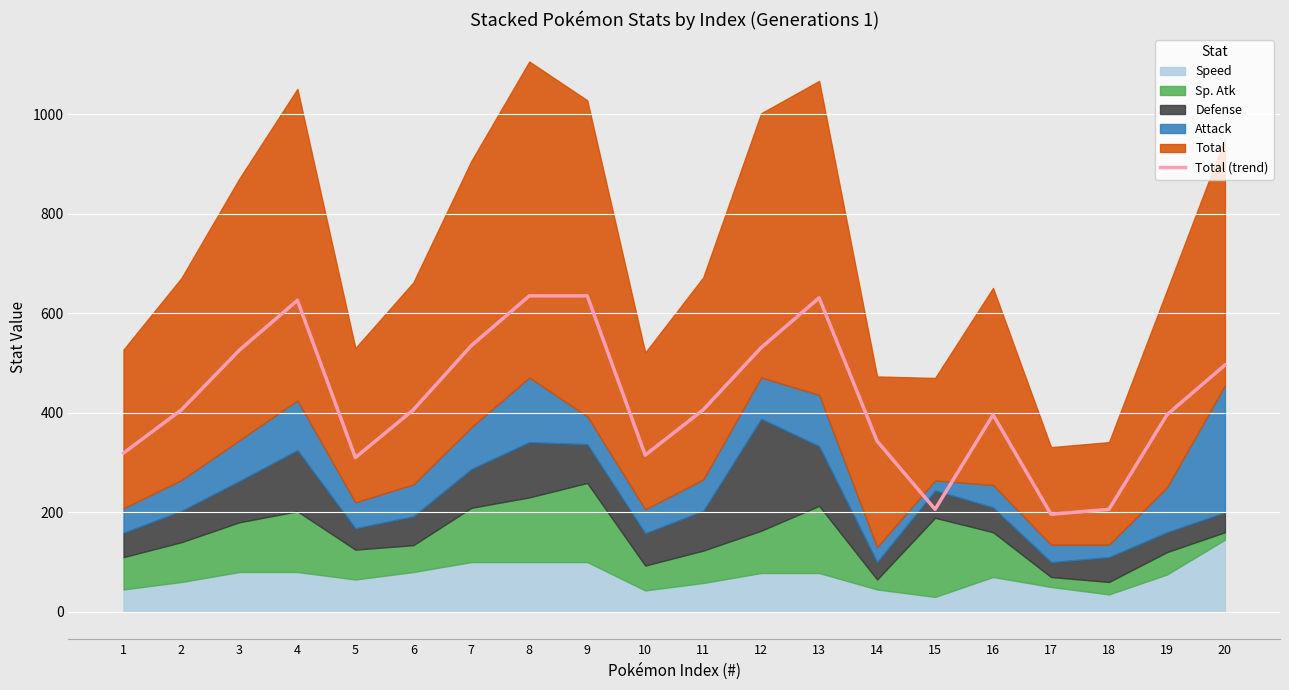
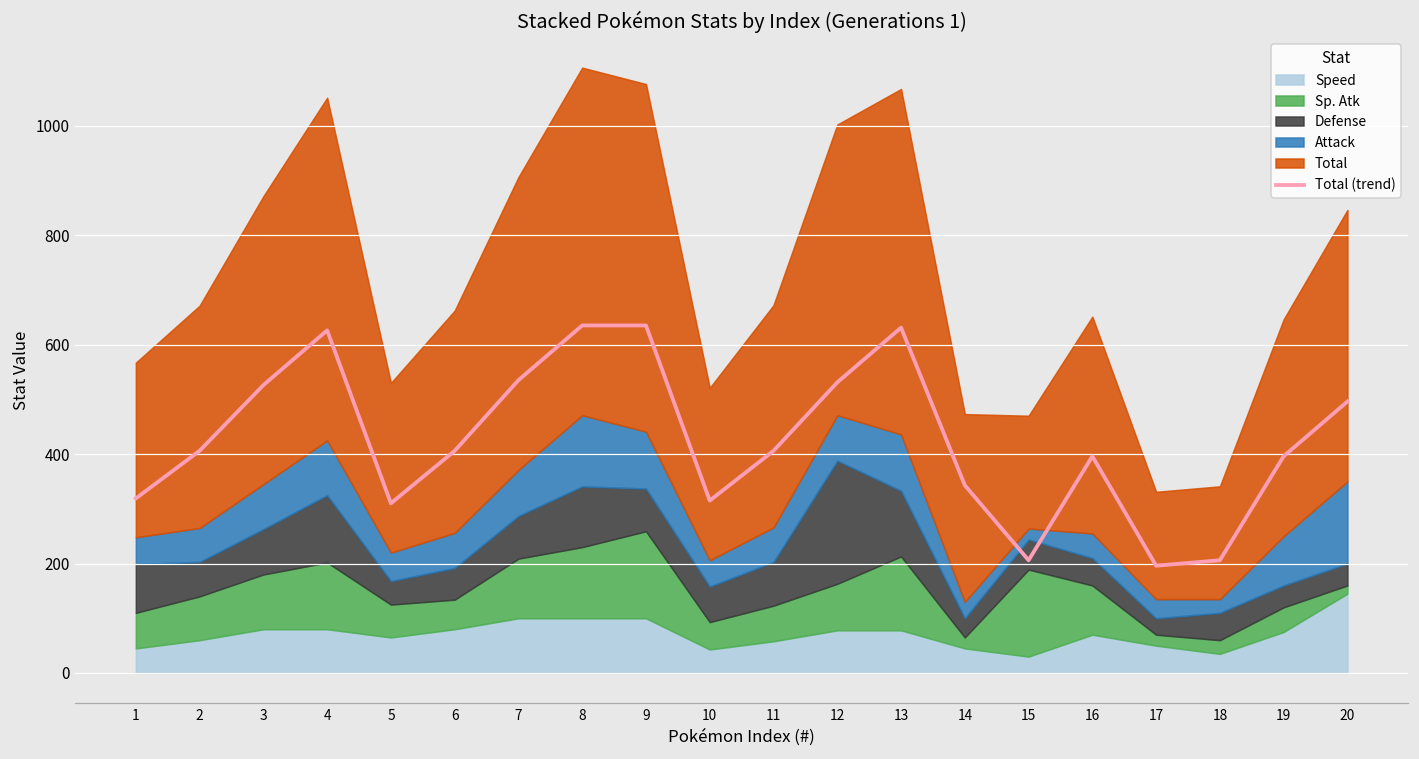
  {
    "Total (trend)": {
      "1": 320,
      "2": 410,
      "3": 530,
      "4": 630,
      "5": 310,
      "6": 410,
      "7": 540,
      "8": 640,
      "9": 640,
      "10": 320,
      "11": 410,
      "12": 530,
      "13": 630,
      "14": 340,
      "15": 210,
      "16": 400,
      "17": 200,
      "18": 210,
      "19": 400,
      "20": 500
    },
    "Speed": {
      "1": 50,
      "2": 60,
      "3": 80,
      "4": 80,
      "5": 70,
      "6": 80,
      "7": 100,
      "8": 100,
      "9": 100,
      "10": 40,
      "11": 60,
      "12": 80,
      "13": 80,
      "14": 50,
      "15": 30,
      "16": 70,
      "17": 50,
      "18": 40,
      "19": 80,
      "20": 150
    },
    "Sp. Atk": {
      "1": 70,
      "2": 80,
      "3": 100,
      "4": 120,
      "5": 60,
      "6": 50,
      "7": 110,
      "8": 130,
      "9": 160,
      "10": 50,
      "11": 70,
      "12": 90,
      "13": 140,
      "14": 20,
      "15": 160,
      "16": 90,
      "17": 20,
      "18": 30,
      "19": 50,
      "20": 20
    },
    "Defense": {
-     "1": 50,
+     "1": 90,
      "2": 60,
      "3": 80,
      "4": 120,
      "5": 40,
      "6": 60,
      "7": 80,
      "8": 110,
      "9": 80,
      "10": 70,
      "11": 80,
      "12": 230,
      "13": 120,
      "14": 40,
      "15": 60,
      "16": 50,
      "17": 30,
      "18": 50,
      "19": 40,
      "20": 40
    },
    "Attack": {
      "1": 50,
      "2": 60,
      "3": 80,
      "4": 100,
      "5": 50,
      "6": 60,
      "7": 80,
      "8": 130,
-     "9": 60,
+     "9": 100,
      "10": 50,
      "11": 60,
      "12": 80,
      "13": 100,
      "14": 30,
      "15": 20,
      "16": 50,
      "17": 40,
      "18": 30,
      "19": 90,
-     "20": 260
+     "20": 150
    },
    "Total": {
      "1": 320,
      "2": 410,
      "3": 530,
      "4": 630,
      "5": 310,
      "6": 410,
      "7": 540,
      "8": 640,
      "9": 640,
      "10": 320,
      "11": 410,
      "12": 530,
      "13": 630,
      "14": 340,
      "15": 210,
      "16": 400,
      "17": 200,
      "18": 210,
      "19": 400
    }
  }
